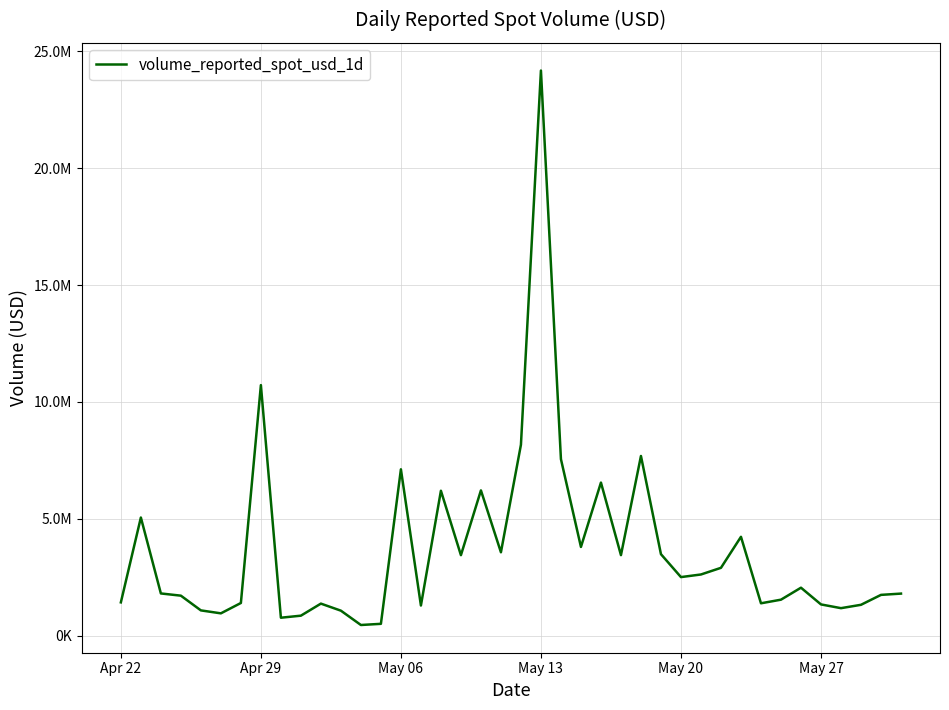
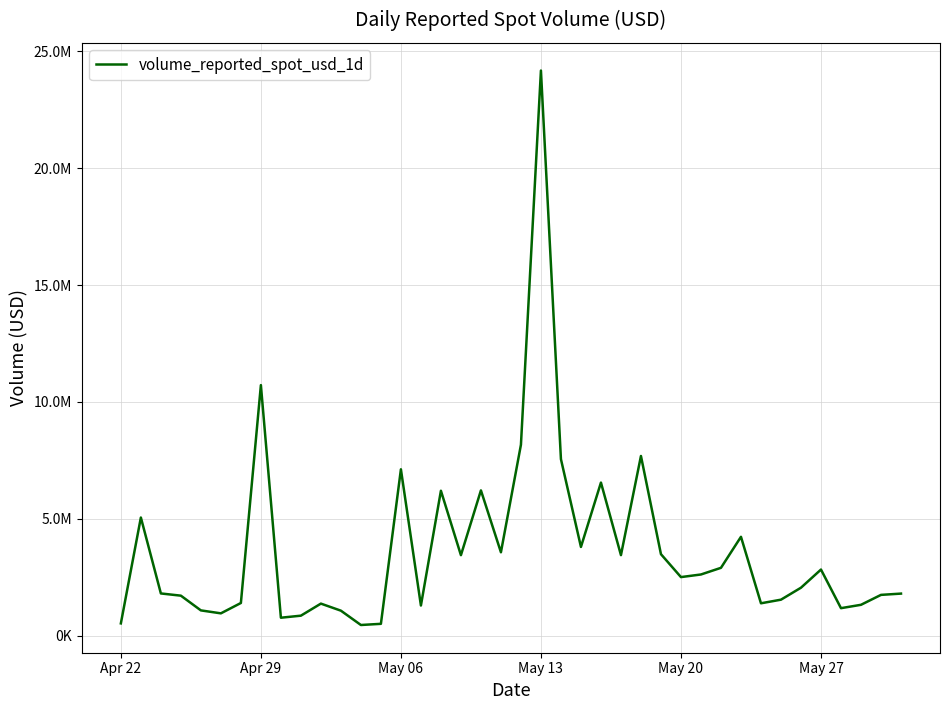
  {
-   "Apr 22": 1400000,
+   "Apr 22": 500000,
    "Apr 29": 10700000,
    "May 06": 7100000,
    "May 13": 24200000,
    "May 20": 2500000,
-   "May 27": 1300000
+   "May 27": 2800000
  }
